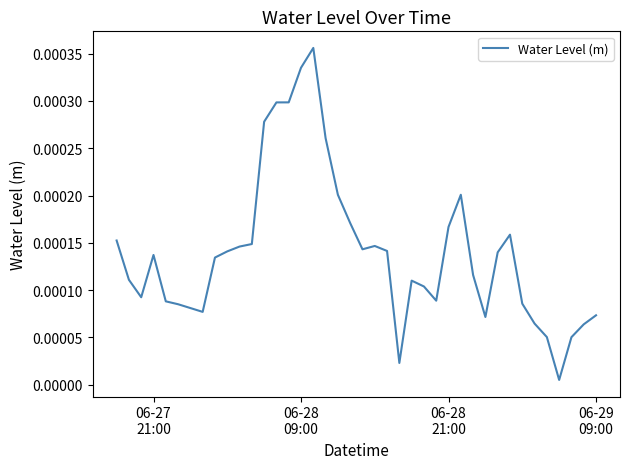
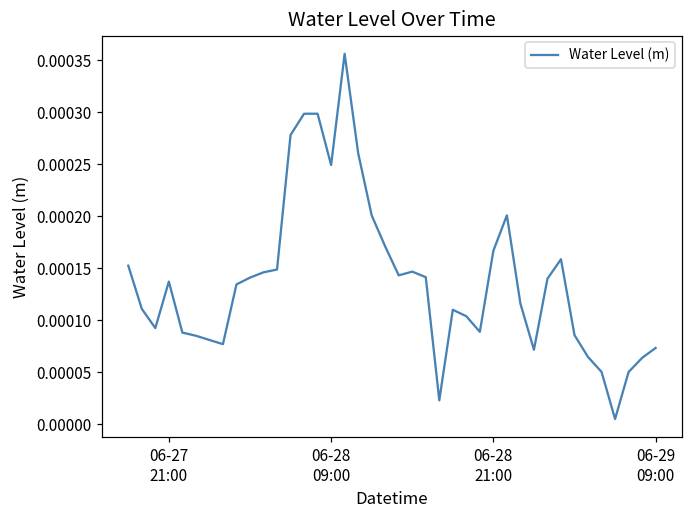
  {
    "06-27 21:00": 0.00014,
-   "06-28 09:00": 0.00034,
+   "06-28 09:00": 0.00025,
    "06-28 21:00": 0.00017,
    "06-29 09:00": 0.00007
  }
